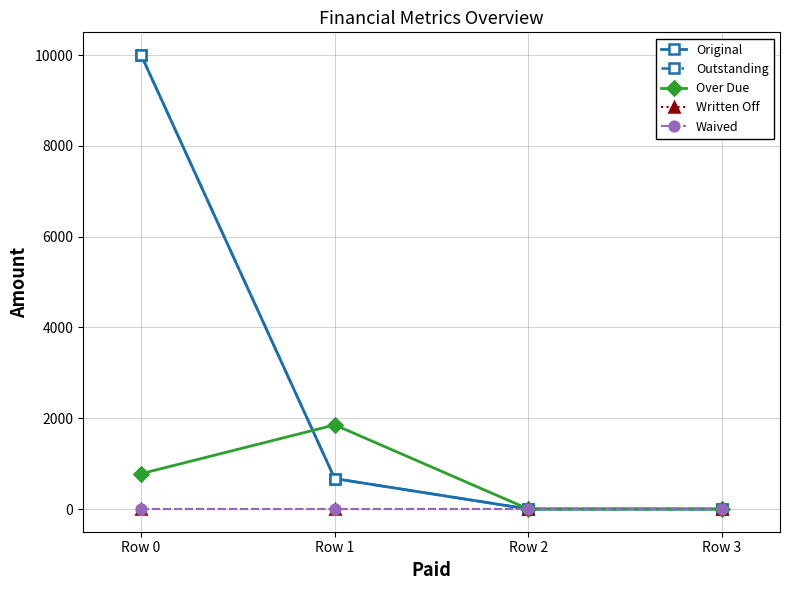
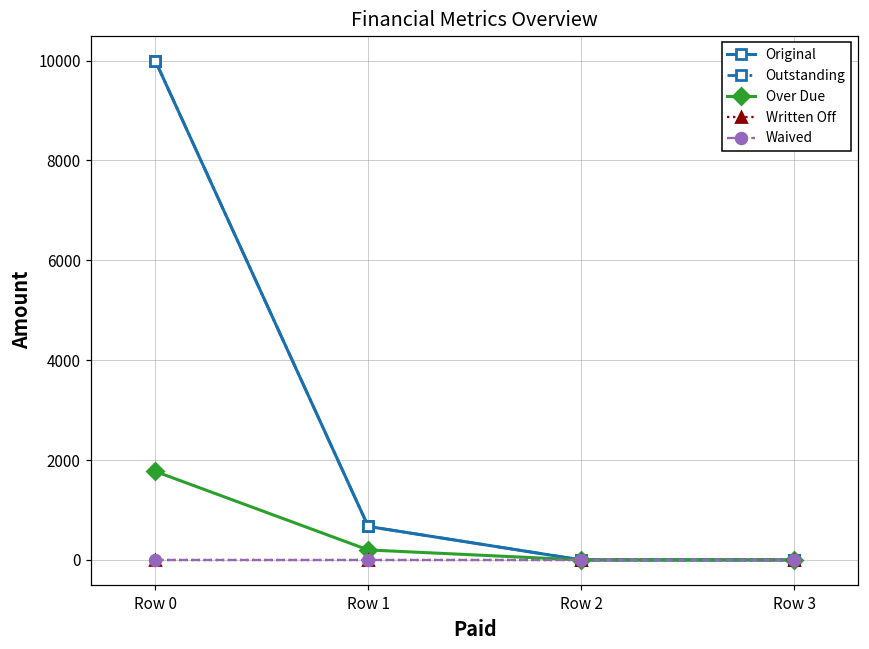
  {
    "Outstanding": {
      "Row 0": 10000,
      "Row 1": 700
    },
    "Over Due": {
-     "Row 0": 800,
-     "Row 1": 1900
+     "Row 0": 1800,
+     "Row 1": 200
    },
    "Waived": {
      "Row 0": 0,
      "Row 1": 0
    }
  }
